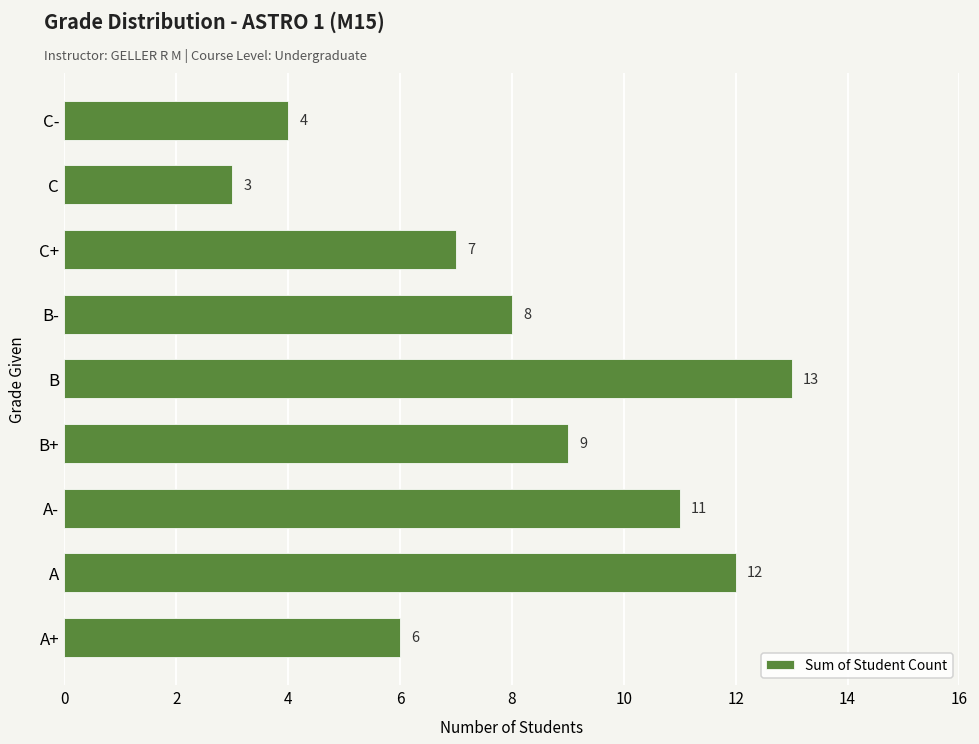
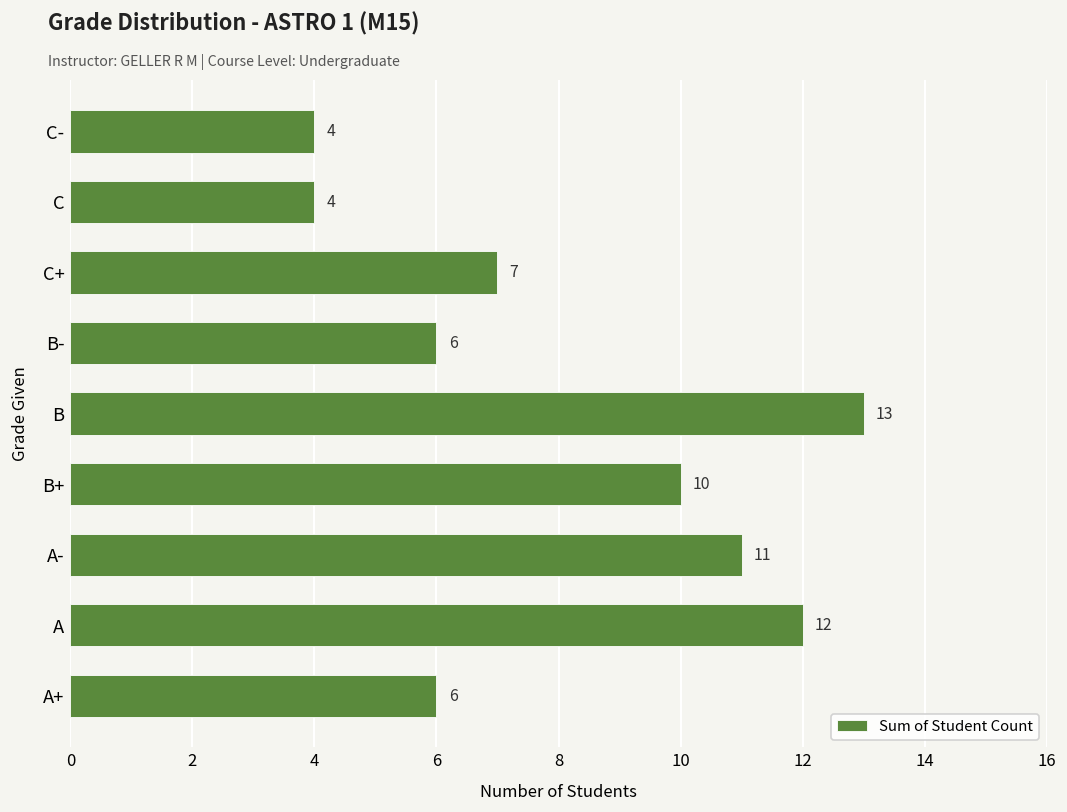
  {
    "C-": 4,
-   "C": 3,
+   "C": 4,
    "C+": 7,
-   "B-": 8,
+   "B-": 6,
    "B": 13,
-   "B+": 9,
+   "B+": 10,
    "A-": 11,
    "A": 12,
    "A+": 6
  }
